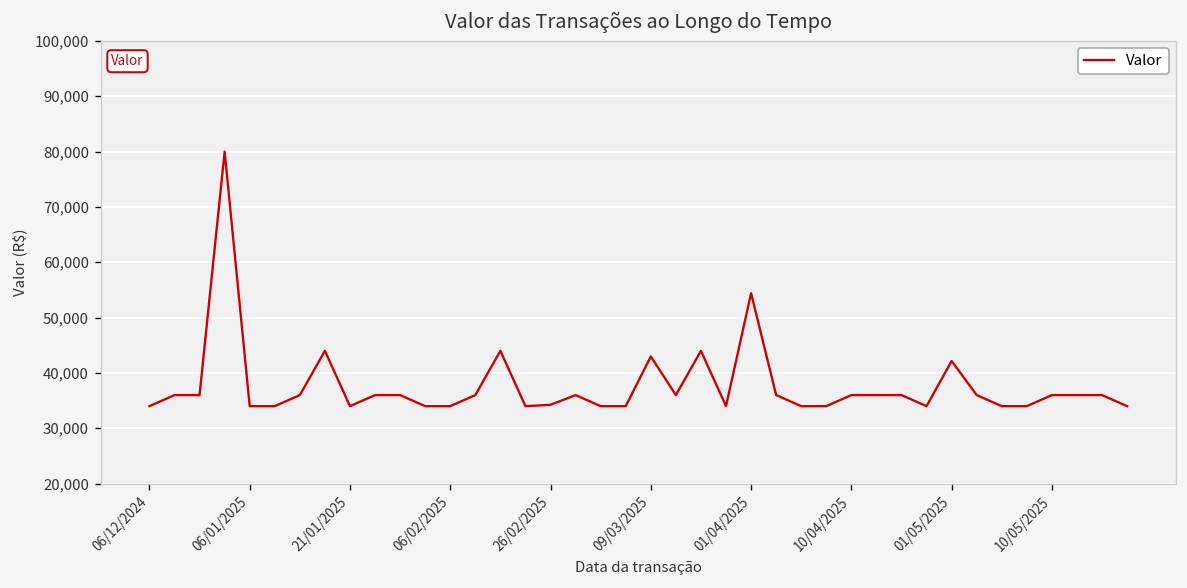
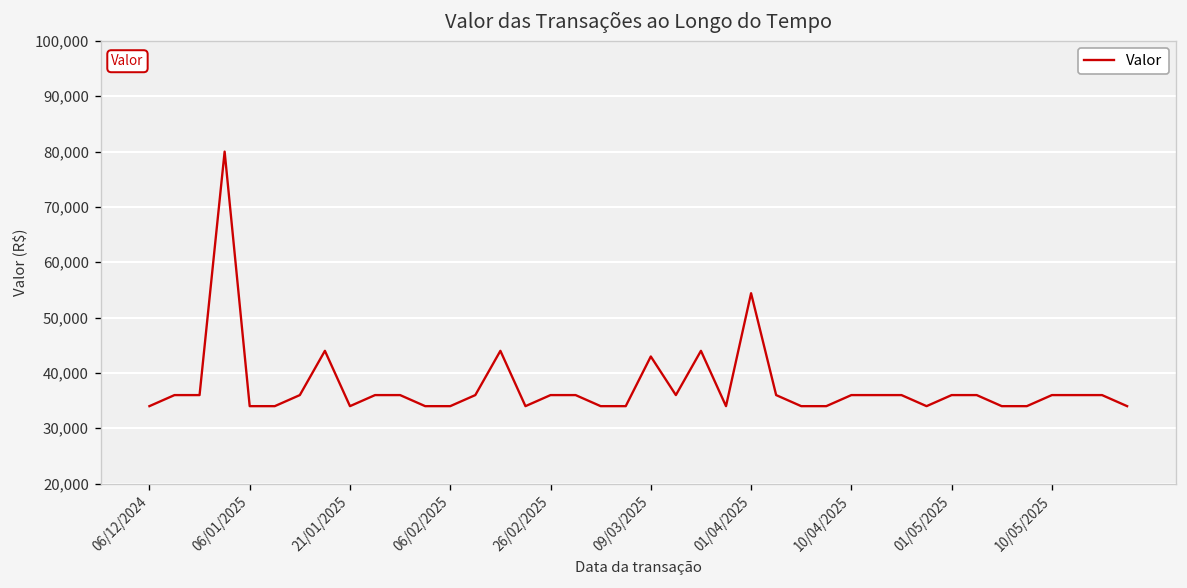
  {
    "06/12/2024": "34,000",
    "21/01/2025": "34,000",
-   "26/02/2025": "34,000",
+   "26/02/2025": "36,000",
    "09/03/2025": "43,000",
    "01/04/2025": "54,000",
-   "01/05/2025": "42,000"
+   "01/05/2025": "36,000"
  }
